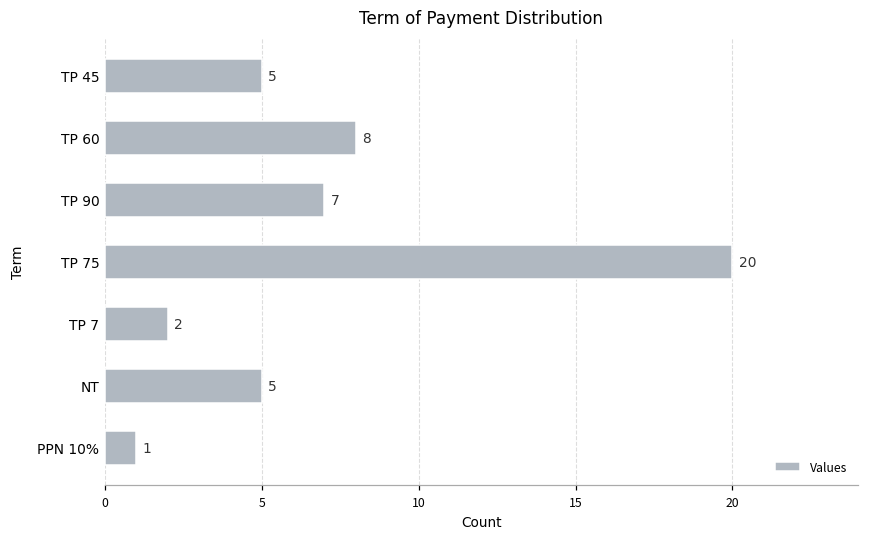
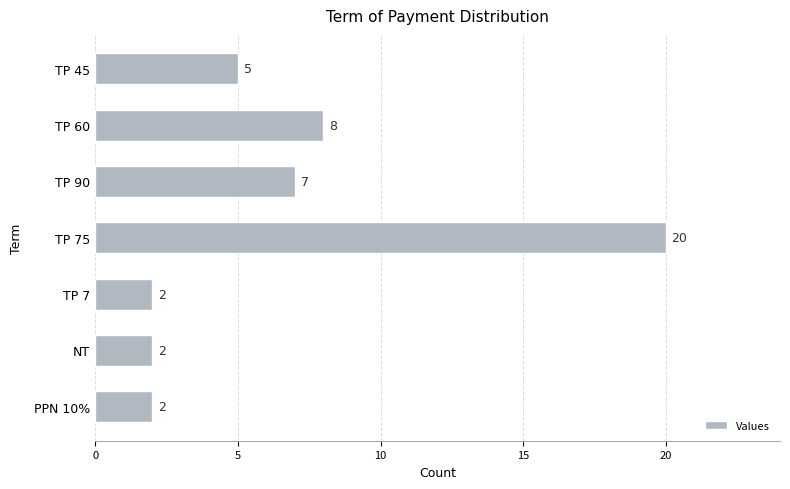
  {
    "TP 45": 5,
    "TP 60": 8,
    "TP 90": 7,
    "TP 75": 20,
    "TP 7": 2,
-   "NT": 5,
-   "PPN 10%": 1
+   "NT": 2,
+   "PPN 10%": 2
  }
